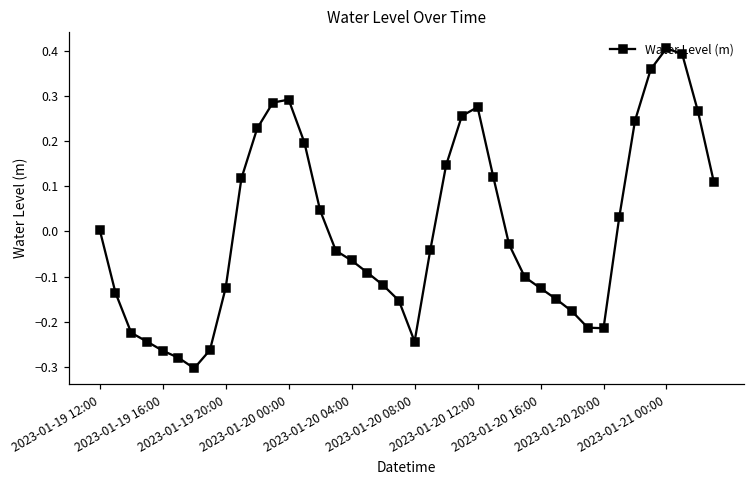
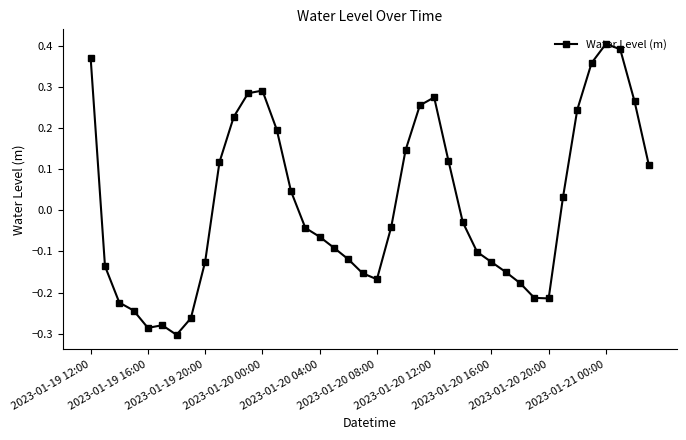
  {
-   "2023-01-19 12:00": 0.00,
-   "2023-01-19 16:00": -0.26,
+   "2023-01-19 12:00": 0.37,
+   "2023-01-19 16:00": -0.29,
    "2023-01-19 20:00": -0.12,
    "2023-01-20 00:00": 0.29,
    "2023-01-20 04:00": -0.06,
-   "2023-01-20 08:00": -0.24,
+   "2023-01-20 08:00": -0.17,
    "2023-01-20 12:00": 0.28,
    "2023-01-20 16:00": -0.13,
    "2023-01-20 20:00": -0.21,
    "2023-01-21 00:00": 0.41
  }
